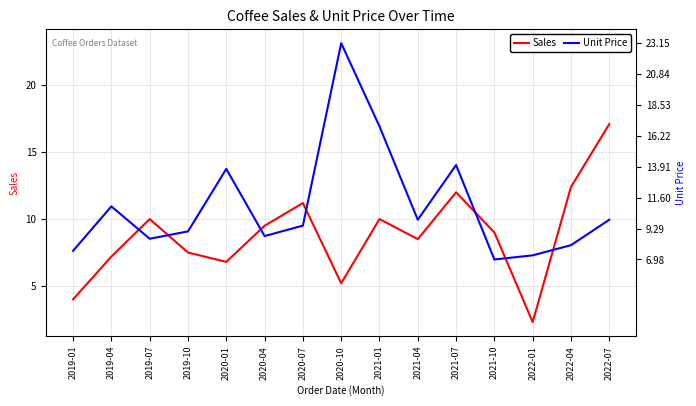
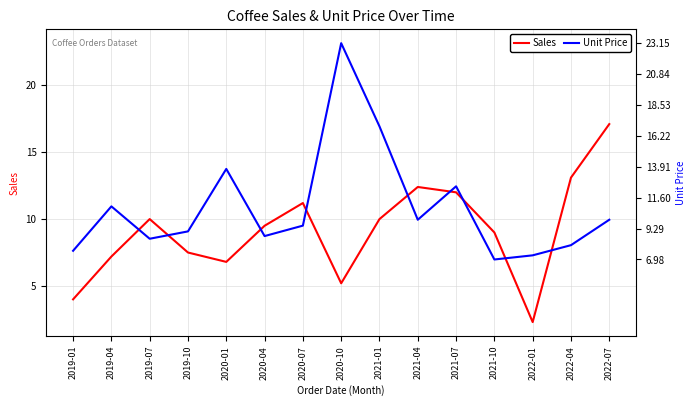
  {
    "Sales": {
      "2019-01": 4.0,
      "2019-04": 7.2,
      "2019-07": 10.0,
      "2019-10": 7.5,
      "2020-01": 6.8,
      "2020-04": 9.5,
      "2020-07": 11.2,
      "2020-10": 5.2,
      "2021-01": 10.0,
-     "2021-04": 8.5,
+     "2021-04": 12.4,
      "2021-07": 12.0,
      "2021-10": 9.0,
      "2022-01": 2.3,
-     "2022-04": 12.4,
+     "2022-04": 13.1,
      "2022-07": 17.1
    },
    "Unit Price": {
      "2019-01": 7.6,
      "2019-04": 11.0,
      "2019-07": 8.5,
      "2019-10": 9.1,
      "2020-01": 13.8,
      "2020-04": 8.7,
      "2020-07": 9.5,
      "2020-10": 23.2,
      "2021-01": 16.9,
      "2021-04": 10.0,
-     "2021-07": 14.0,
+     "2021-07": 12.5,
      "2021-10": 7.0,
      "2022-01": 7.3,
      "2022-04": 8.1,
      "2022-07": 10.0
    }
  }
